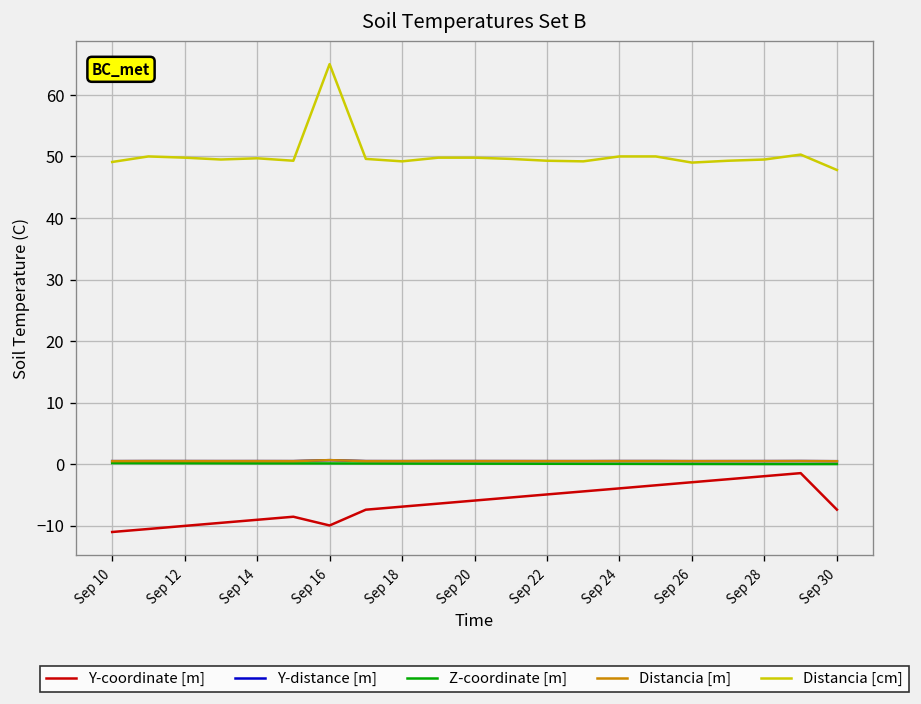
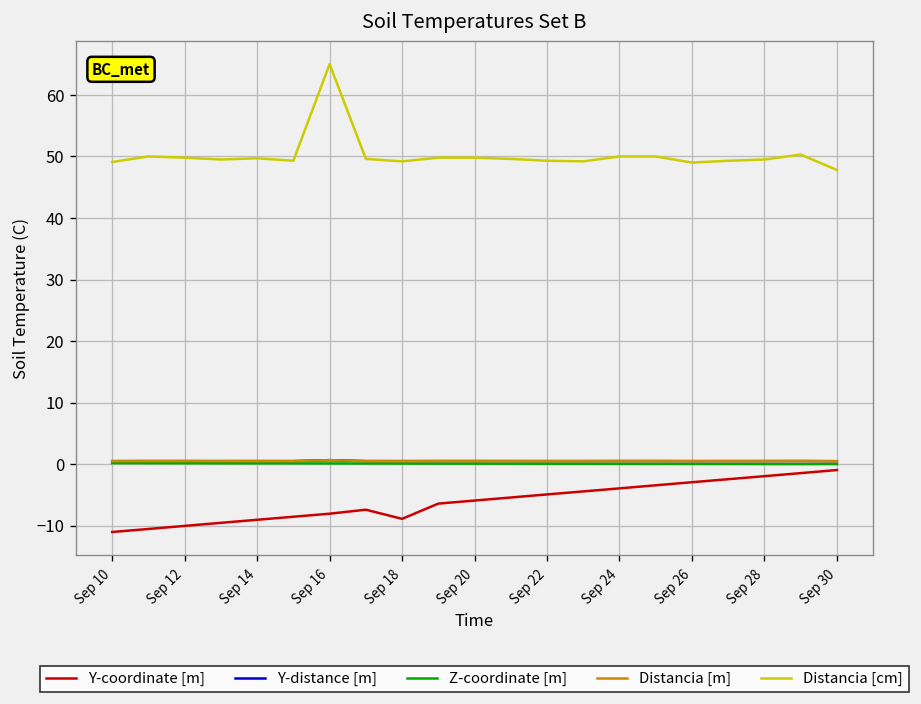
  {
    "Y-coordinate [m]": {
      "Sep 10": -11,
      "Sep 12": -10,
      "Sep 14": -9,
-     "Sep 16": -10,
-     "Sep 18": -7,
+     "Sep 16": -8,
+     "Sep 18": -9,
      "Sep 20": -6,
      "Sep 22": -5,
      "Sep 24": -4,
      "Sep 26": -3,
      "Sep 28": -2,
-     "Sep 30": -7
+     "Sep 30": -1
    },
    "Distancia [m]": {
      "Sep 16": 1
    },
    "Z-coordinate [m]": {
      "Sep 16": 0
    },
    "Distancia [cm]": {
      "Sep 10": 49,
      "Sep 12": 50,
      "Sep 14": 50,
      "Sep 16": 65,
      "Sep 18": 49,
      "Sep 20": 50,
      "Sep 22": 49,
      "Sep 24": 50,
      "Sep 26": 49,
      "Sep 28": 50,
      "Sep 30": 48
    }
  }
